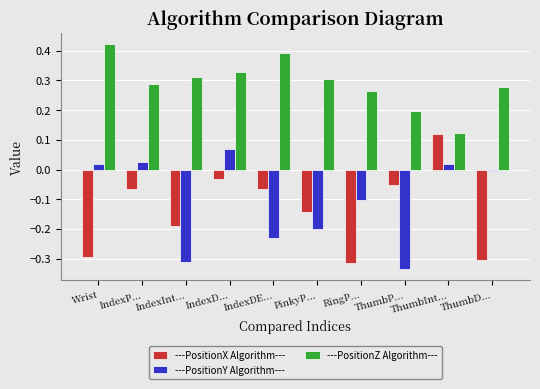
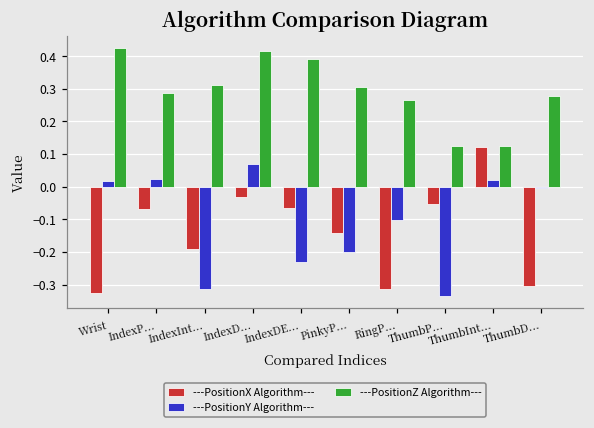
  {
    "---PositionX Algorithm---": {
-     "Wrist": -0.29,
+     "Wrist": -0.32,
      "IndexP...": -0.07,
      "IndexInt...": -0.19,
      "IndexD...": -0.03,
      "IndexDE...": -0.06,
      "PinkyP...": -0.14,
      "RingP...": -0.31,
      "ThumbP...": -0.05,
      "ThumbInt...": 0.12,
      "ThumbD...": -0.30
    },
    "---PositionY Algorithm---": {
      "Wrist": 0.02,
      "IndexP...": 0.02,
      "IndexInt...": -0.31,
      "IndexD...": 0.07,
      "IndexDE...": -0.23,
      "PinkyP...": -0.20,
      "RingP...": -0.10,
      "ThumbP...": -0.33,
      "ThumbInt...": 0.02
    },
    "---PositionZ Algorithm---": {
      "Wrist": 0.42,
      "IndexP...": 0.29,
      "IndexInt...": 0.31,
-     "IndexD...": 0.33,
+     "IndexD...": 0.42,
      "IndexDE...": 0.39,
      "PinkyP...": 0.31,
      "RingP...": 0.26,
-     "ThumbP...": 0.20,
+     "ThumbP...": 0.13,
      "ThumbInt...": 0.12,
      "ThumbD...": 0.28
    }
  }
